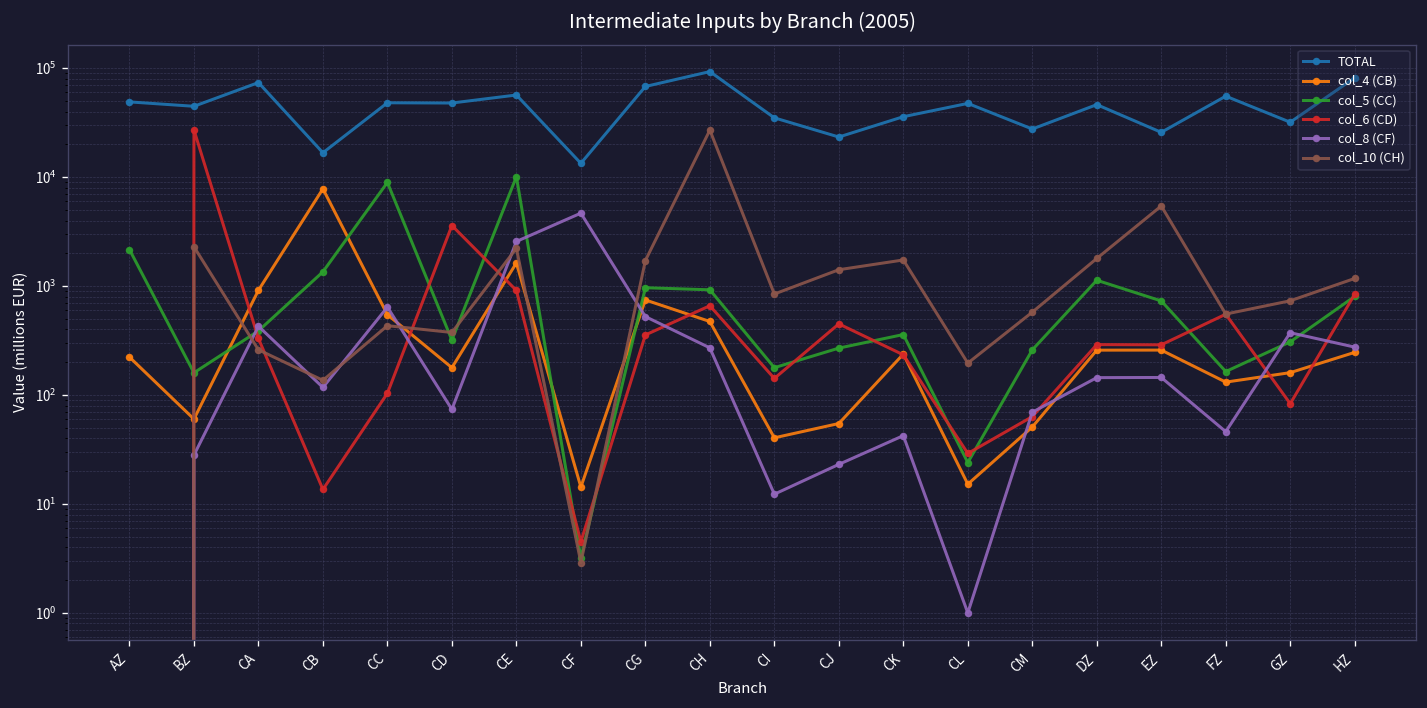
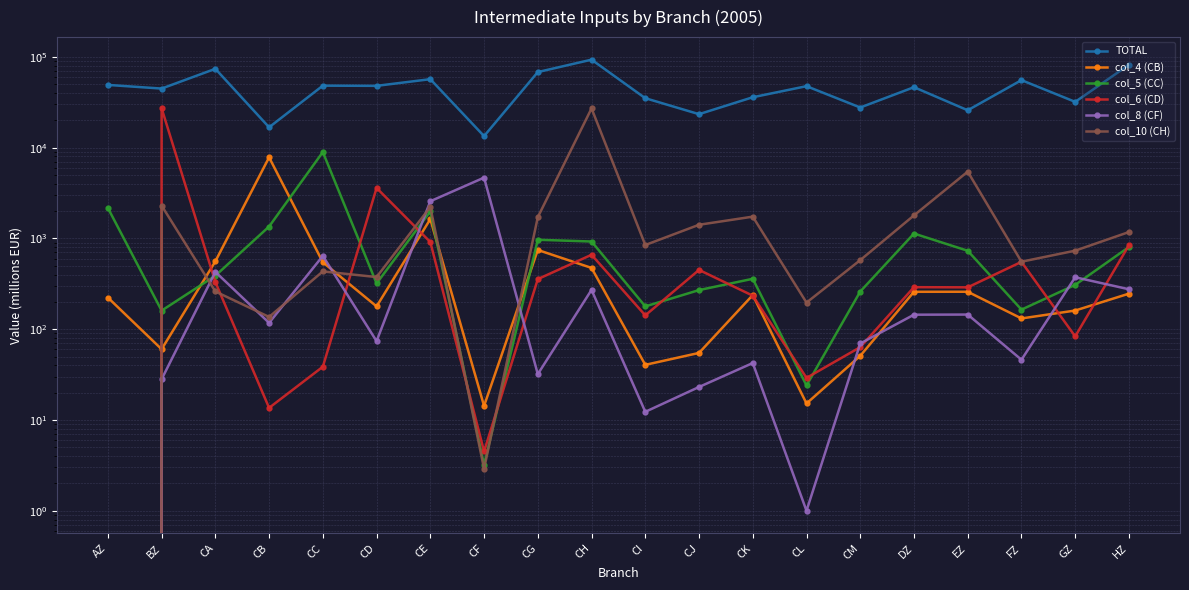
  {
    "TOTAL": {
      "AZ": 50000,
      "BZ": 40000,
      "CA": 70000,
      "CB": 17000,
      "CC": 50000,
      "CD": 50000,
      "CE": 60000,
      "CF": 13000,
      "CG": 70000,
      "CH": 90000,
      "CI": 35000,
      "CJ": 23000,
      "CK": 36000,
      "CL": 50000,
      "CM": 28000,
      "DZ": 50000,
      "EZ": 26000,
      "FZ": 60000,
      "GZ": 32000
    },
    "col_4 (CB)": {
      "AZ": 220,
      "BZ": 60,
-     "CA": 900,
+     "CA": 600,
      "CB": 8000,
      "CC": 500,
      "CD": 180,
      "CE": 1600,
      "CF": 14,
      "CG": 700,
      "CH": 500,
      "CI": 40,
      "CJ": 50,
      "CL": 15,
      "CM": 50,
      "DZ": 260,
      "EZ": 260,
      "FZ": 130,
      "GZ": 160,
      "HZ": 250
    },
    "col_5 (CC)": {
      "AZ": 2200,
      "BZ": 160,
      "CA": 390,
      "CB": 1400,
      "CC": 9000,
      "CD": 320,
-     "CE": 10000,
+     "CE": 2000,
      "CF": 3,
      "CG": 1000,
      "CH": 900,
      "CI": 180,
      "CJ": 270,
      "CK": 360,
      "CL": 24,
      "CM": 260,
      "DZ": 1100,
      "EZ": 700,
      "FZ": 160,
      "GZ": 310
    },
    "col_6 (CD)": {
      "BZ": 27000,
      "CA": 330,
      "CB": 14,
-     "CC": 100,
+     "CC": 39,
      "CD": 3600,
      "CE": 900,
      "CF": 5,
      "CG": 360,
      "CH": 700,
      "CI": 140,
      "CJ": 400,
      "CL": 29,
      "CM": 60,
      "DZ": 290,
      "EZ": 290,
      "GZ": 80
    },
    "col_8 (CF)": {
      "BZ": 28,
      "CA": 400,
      "CB": 120,
      "CC": 600,
      "CD": 70,
      "CE": 2600,
      "CF": 5000,
-     "CG": 500,
+     "CG": 32,
      "CH": 270,
      "CI": 12,
      "CJ": 23,
      "CK": 40,
      "CL": 1,
      "CM": 70,
      "DZ": 140,
      "EZ": 150,
      "FZ": 50,
      "GZ": 370,
      "HZ": 280
    },
    "col_10 (CH)": {
      "BZ": 2300,
      "CA": 260,
      "CB": 140,
      "CC": 400,
      "CD": 380,
      "CE": 2200,
      "CF": 3,
      "CG": 1700,
      "CH": 27000,
      "CI": 800,
      "CJ": 1400,
      "CK": 1700,
      "CL": 200,
      "CM": 600,
      "DZ": 1800,
      "EZ": 5000,
      "GZ": 700,
      "HZ": 1200
    }
  }
